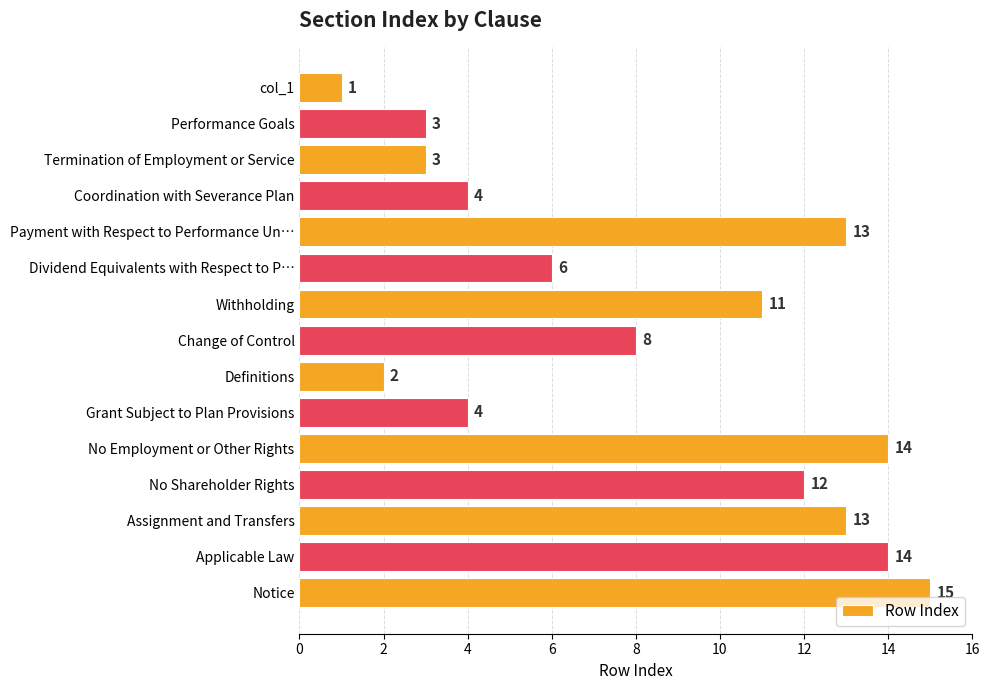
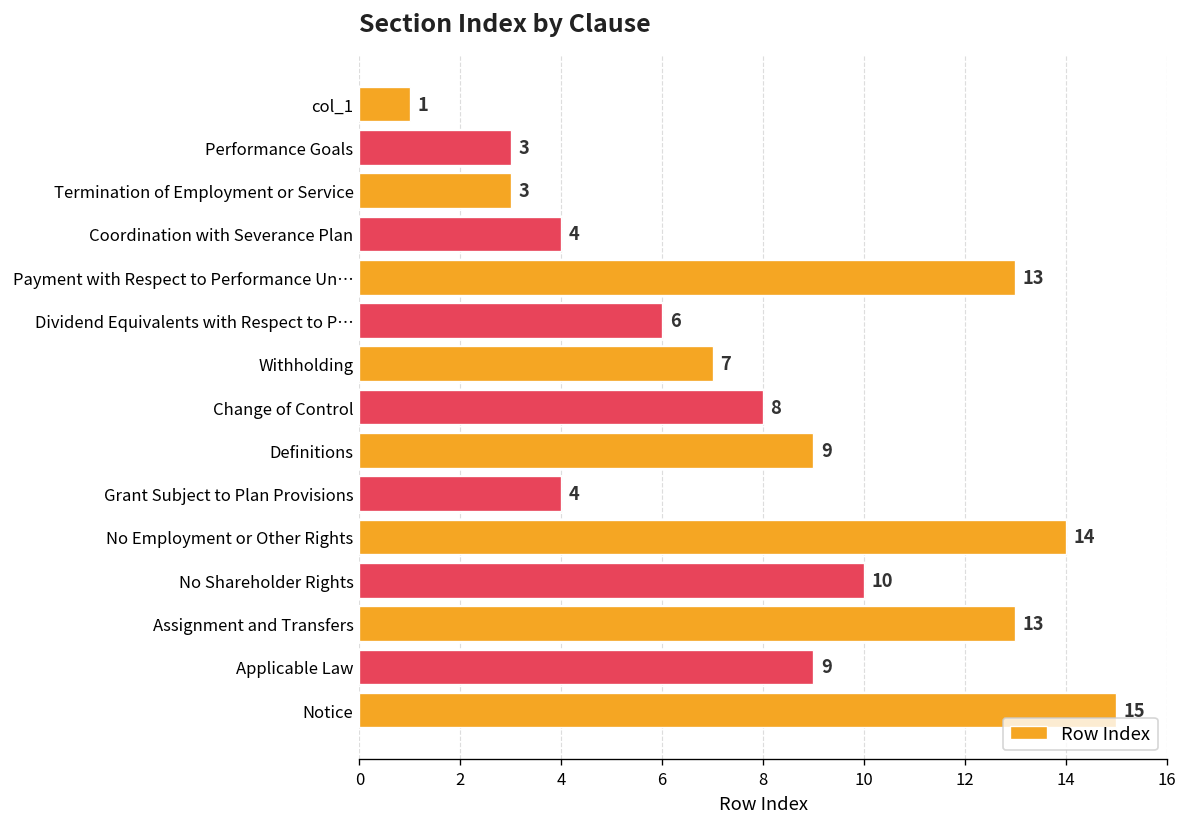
  {
    "col_1": 1,
    "Performance Goals": 3,
    "Termination of Employment or Service": 3,
    "Coordination with Severance Plan": 4,
    "Payment with Respect to Performance Un…": 13,
    "Dividend Equivalents with Respect to P…": 6,
-   "Withholding": 11,
+   "Withholding": 7,
    "Change of Control": 8,
-   "Definitions": 2,
+   "Definitions": 9,
    "Grant Subject to Plan Provisions": 4,
    "No Employment or Other Rights": 14,
-   "No Shareholder Rights": 12,
+   "No Shareholder Rights": 10,
    "Assignment and Transfers": 13,
-   "Applicable Law": 14
+   "Applicable Law": 9
  }
